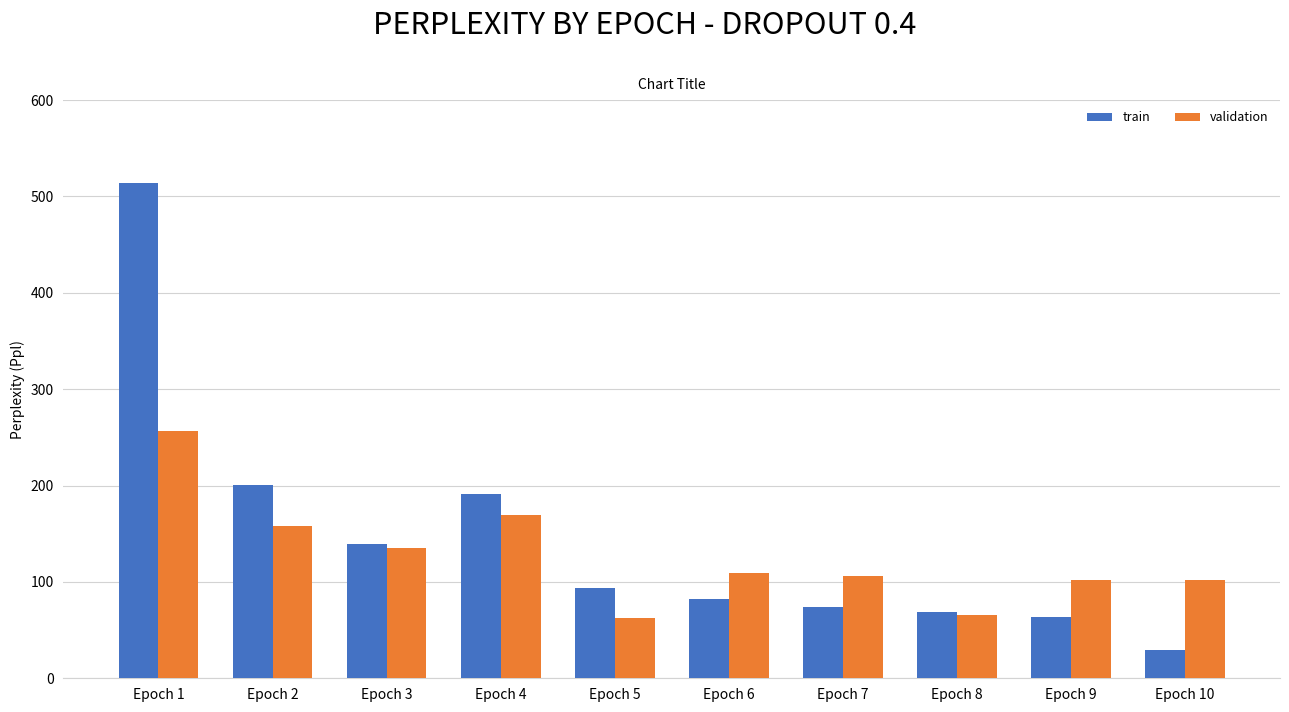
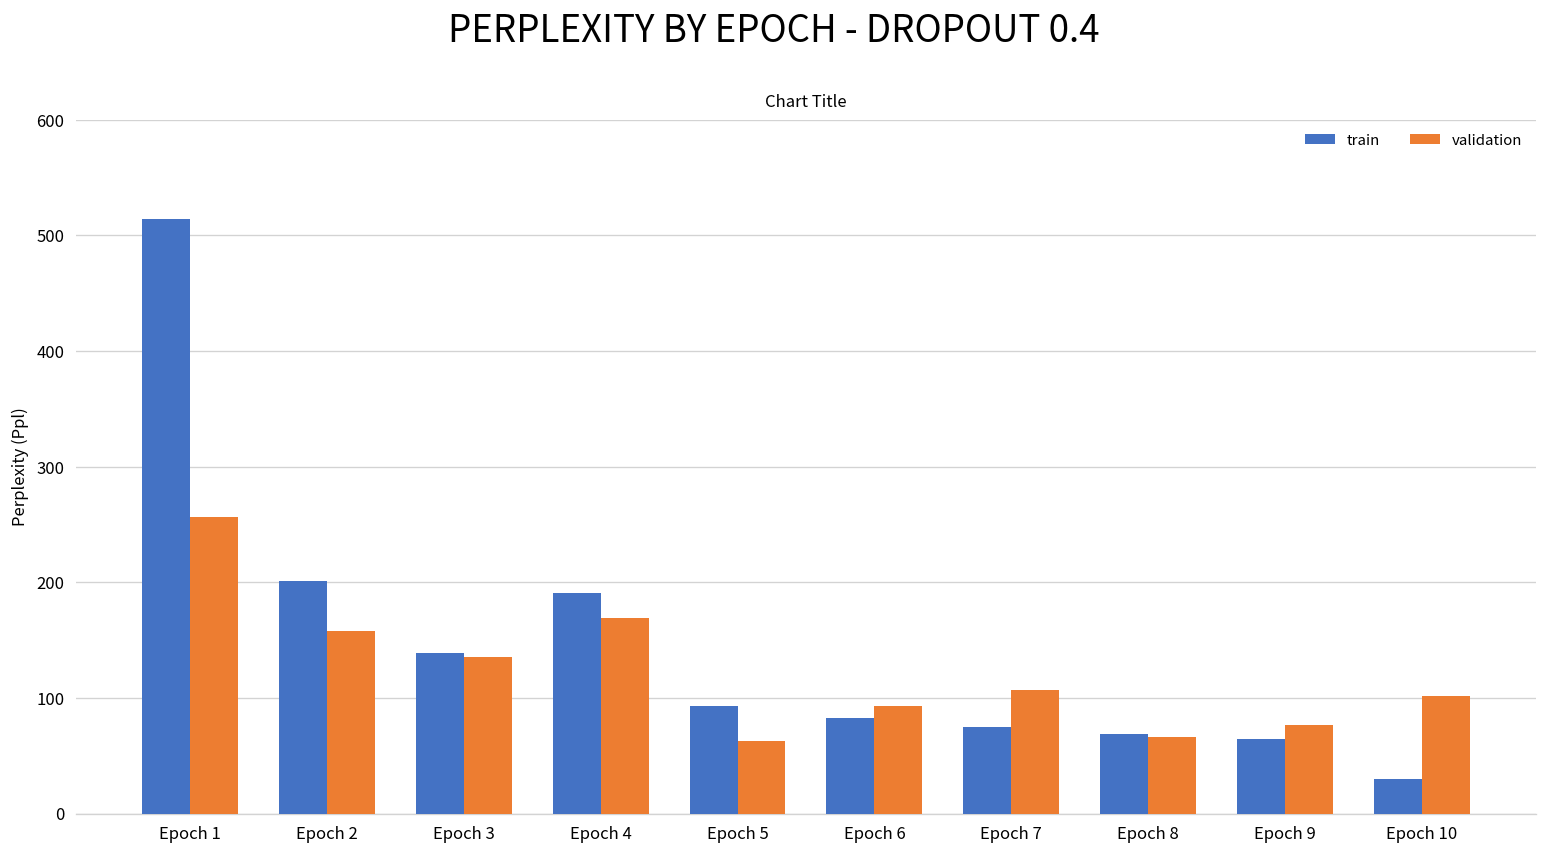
  {
    "train": {
      "Epoch 1": 510,
      "Epoch 2": 200,
      "Epoch 3": 140,
      "Epoch 4": 190,
      "Epoch 5": 90,
      "Epoch 6": 80,
      "Epoch 7": 70,
      "Epoch 8": 70,
      "Epoch 9": 60,
      "Epoch 10": 30
    },
    "validation": {
      "Epoch 1": 260,
      "Epoch 2": 160,
      "Epoch 3": 140,
      "Epoch 4": 170,
      "Epoch 5": 60,
-     "Epoch 6": 110,
+     "Epoch 6": 90,
      "Epoch 7": 110,
      "Epoch 8": 70,
-     "Epoch 9": 100,
+     "Epoch 9": 80,
      "Epoch 10": 100
    }
  }
